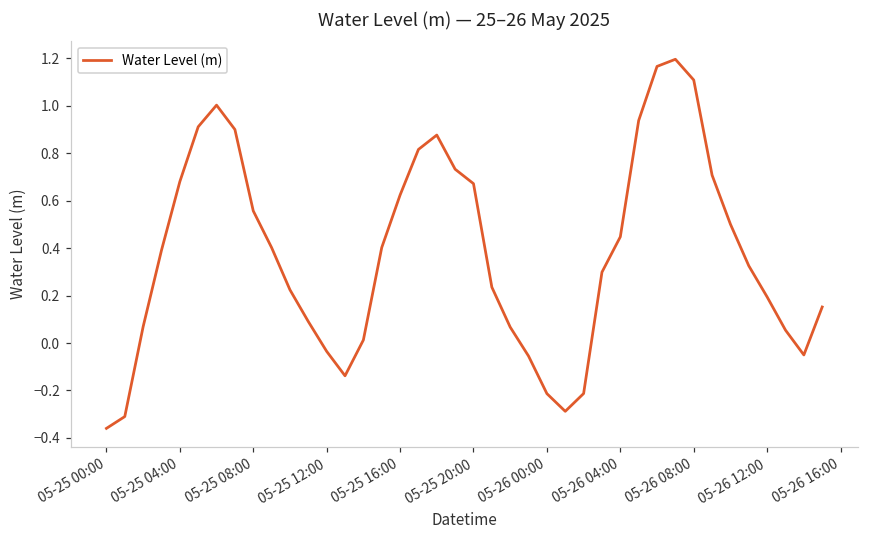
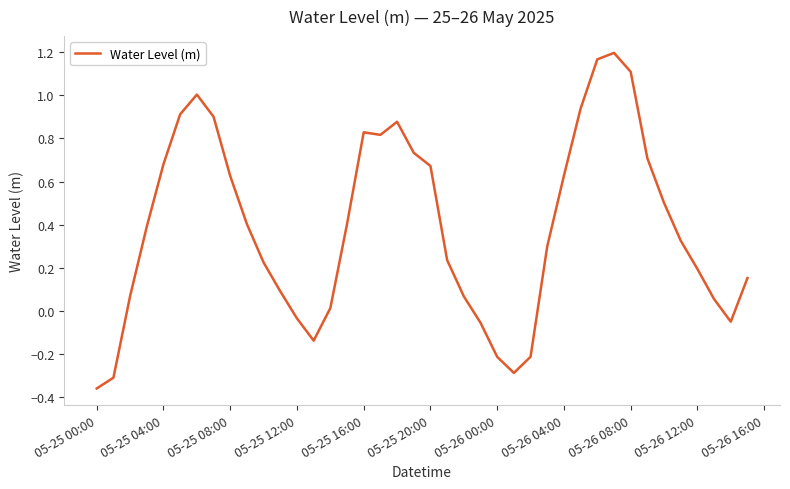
  {
    "05-25 00:00": -0.36,
    "05-25 04:00": 0.68,
-   "05-25 08:00": 0.56,
+   "05-25 08:00": 0.63,
    "05-25 12:00": -0.04,
-   "05-25 16:00": 0.62,
+   "05-25 16:00": 0.83,
    "05-25 20:00": 0.67,
    "05-26 00:00": -0.21,
-   "05-26 04:00": 0.45,
+   "05-26 04:00": 0.63,
    "05-26 08:00": 1.11,
    "05-26 12:00": 0.19
  }
